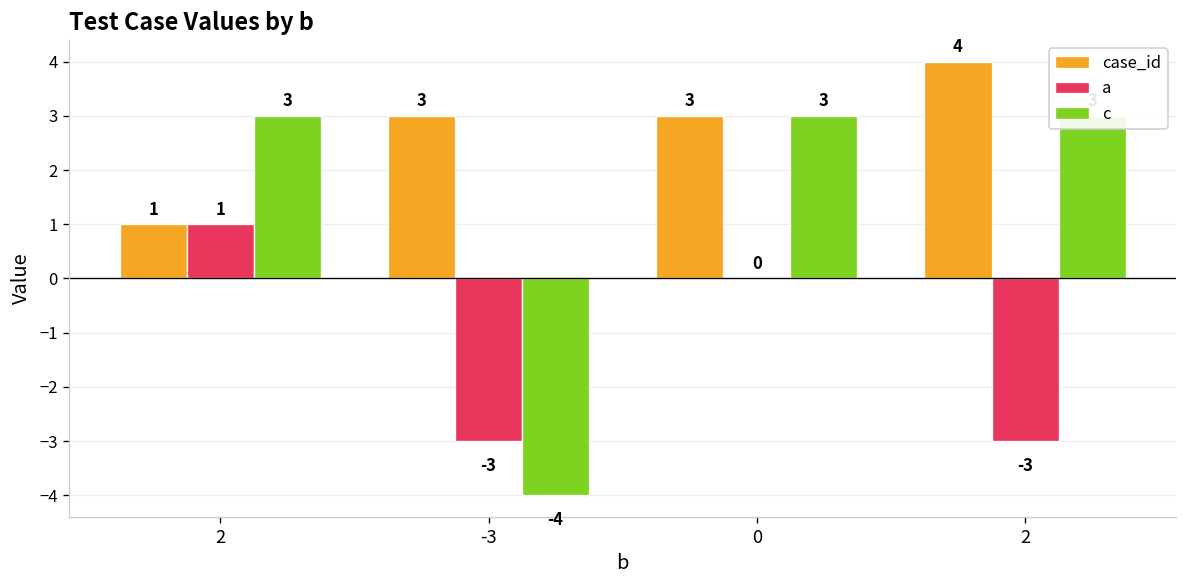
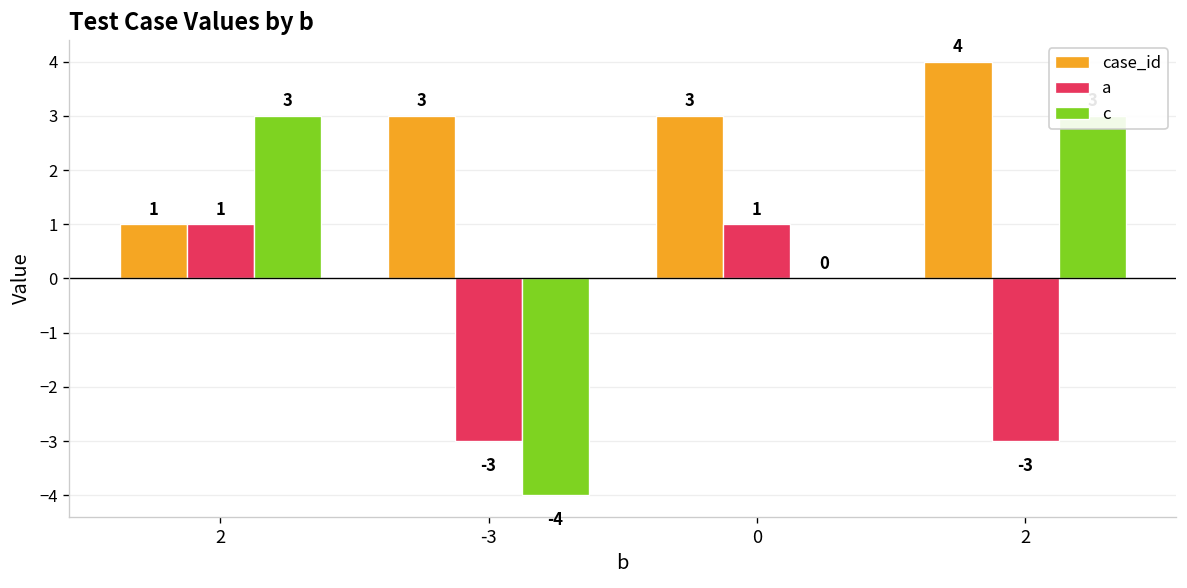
  {
    "case_id": {
      "-3": 3,
      "0": 3
    },
    "a": {
      "-3": -3,
-     "0": 0
+     "0": 1
    },
    "c": {
      "-3": -4,
-     "0": 3
+     "0": 0
    }
  }
